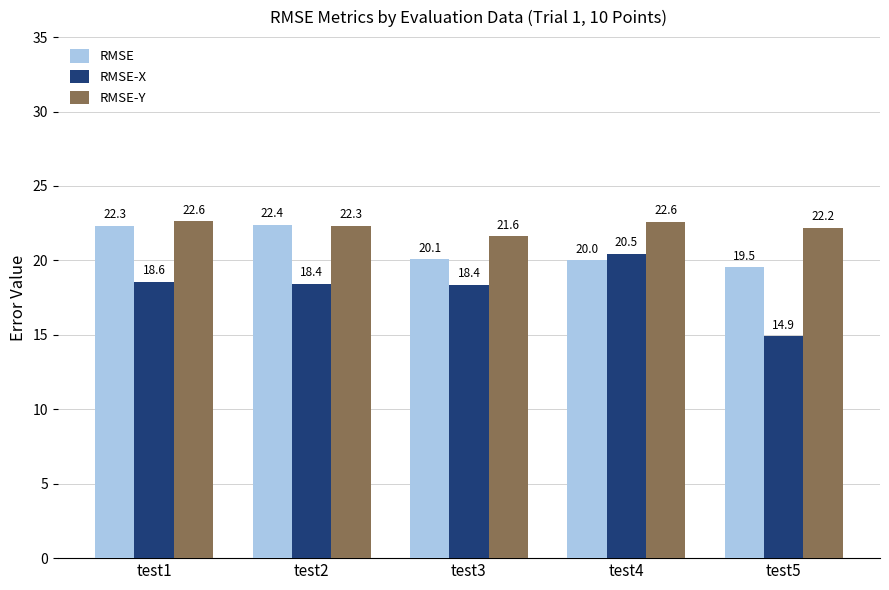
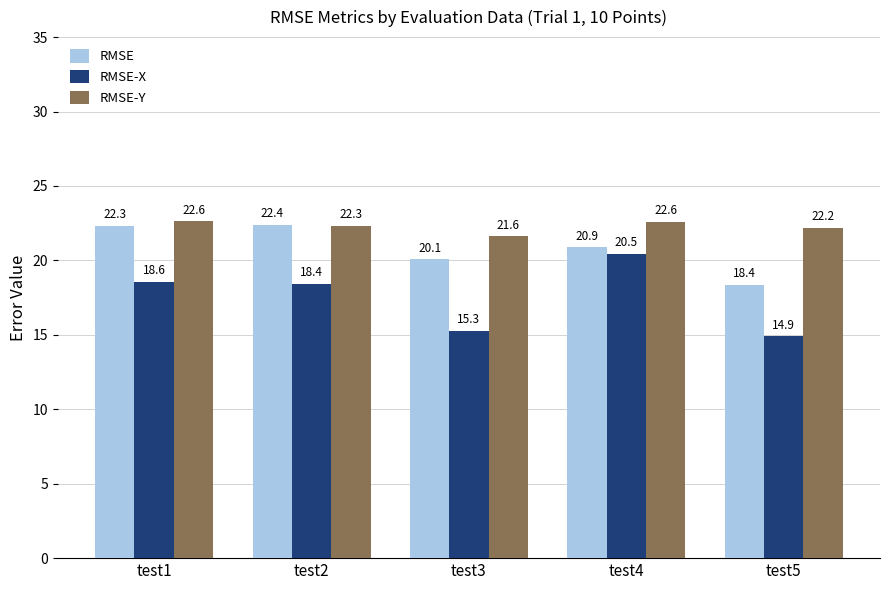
  {
    "RMSE": {
      "test1": 22.3,
      "test2": 22.4,
      "test3": 20.1,
-     "test4": 20.0,
-     "test5": 19.5
+     "test4": 20.9,
+     "test5": 18.4
    },
    "RMSE-X": {
      "test1": 18.6,
      "test2": 18.4,
-     "test3": 18.4,
+     "test3": 15.3,
      "test4": 20.5,
      "test5": 14.9
    },
    "RMSE-Y": {
      "test1": 22.6,
      "test2": 22.3,
      "test3": 21.6,
      "test4": 22.6,
      "test5": 22.2
    }
  }
